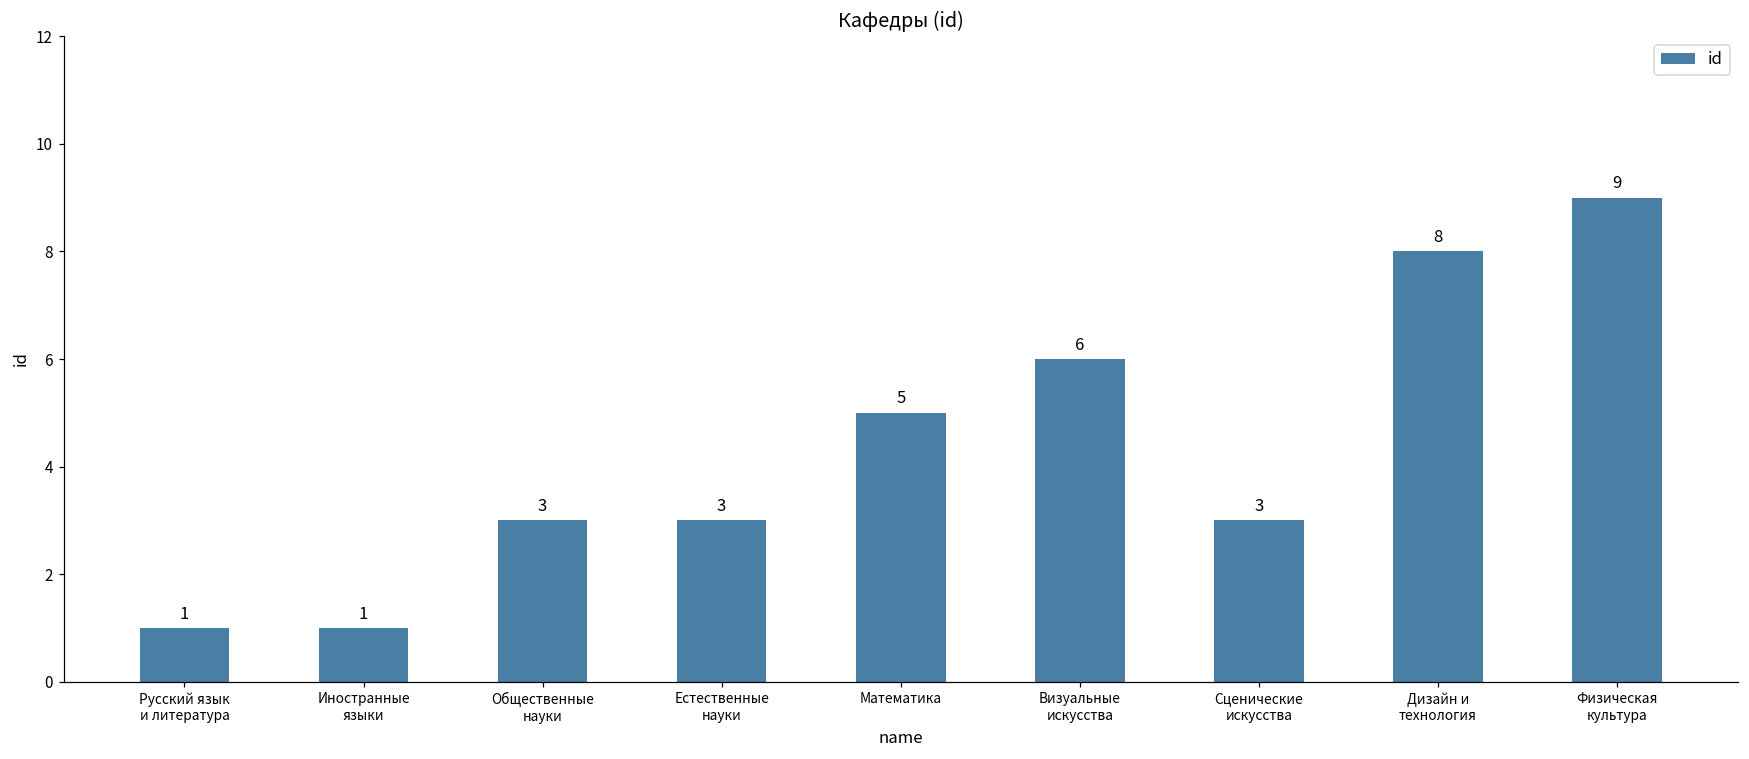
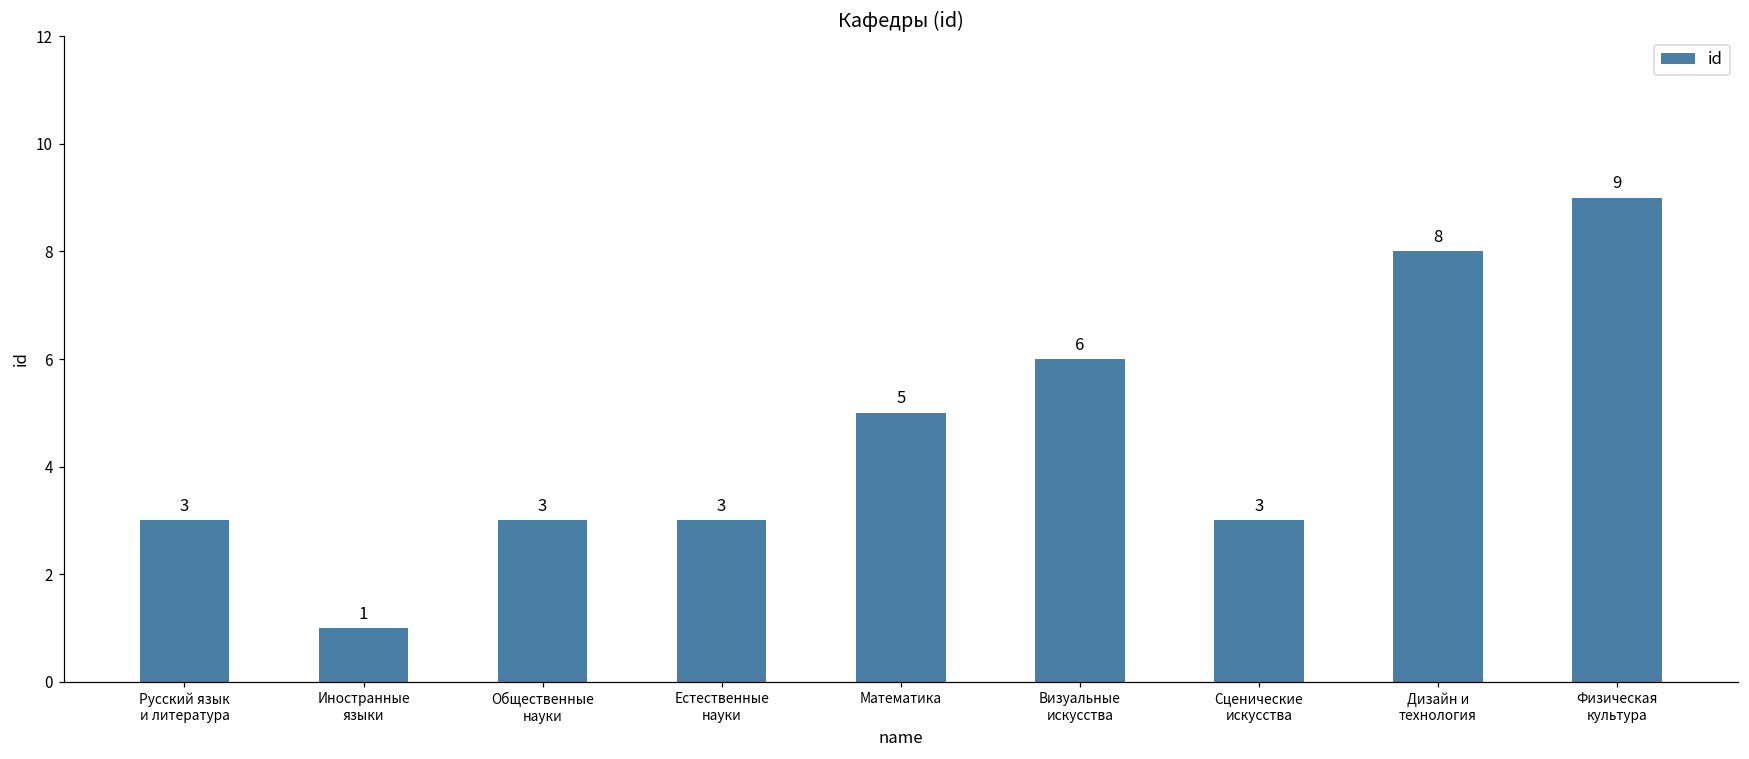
  {
-   "Русский язык и литература": 1,
+   "Русский язык и литература": 3,
    "Иностранные языки": 1,
    "Общественные науки": 3,
    "Естественные науки": 3,
    "Математика": 5,
    "Визуальные искусства": 6,
    "Сценические искусства": 3,
    "Дизайн и технология": 8,
    "Физическая культура": 9
  }
